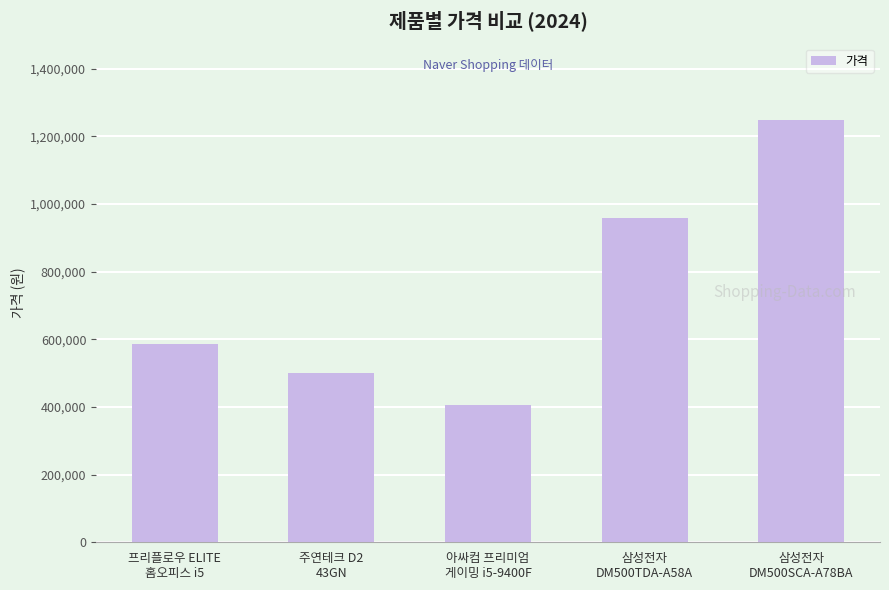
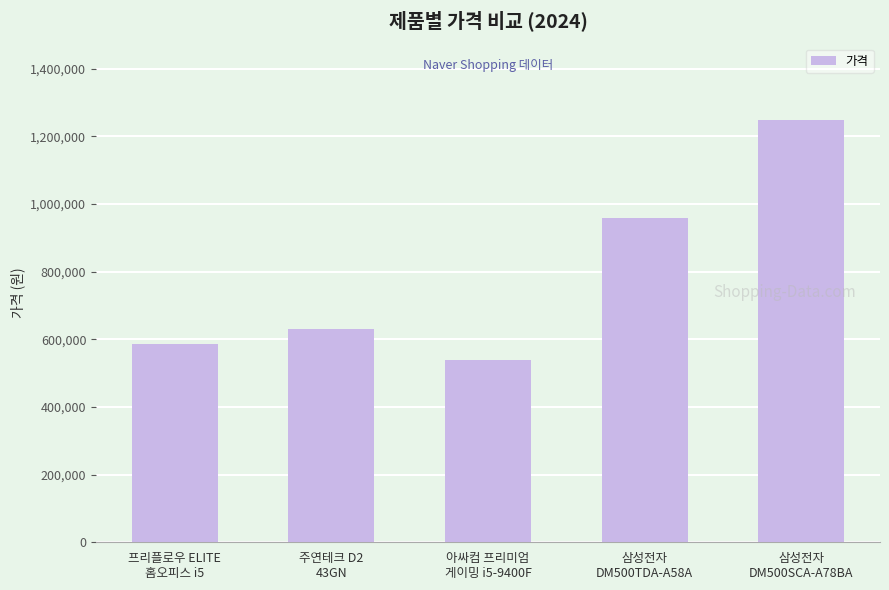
  {
    "프리플로우 ELITE 홈오피스 i5": "590,000",
-   "주연테크 D2 43GN": "500,000",
-   "아싸컴 프리미엄 게이밍 i5-9400F": "410,000",
+   "주연테크 D2 43GN": "630,000",
+   "아싸컴 프리미엄 게이밍 i5-9400F": "540,000",
    "삼성전자 DM500TDA-A58A": "960,000",
    "삼성전자 DM500SCA-A78BA": "1,250,000"
  }
